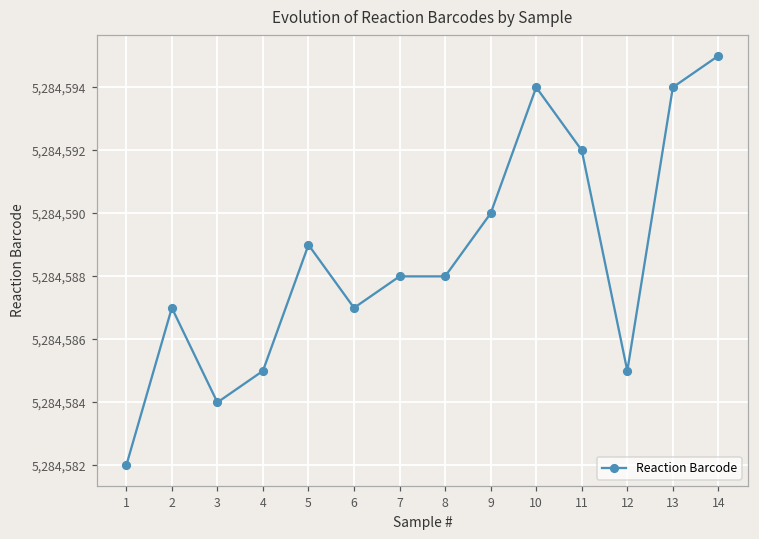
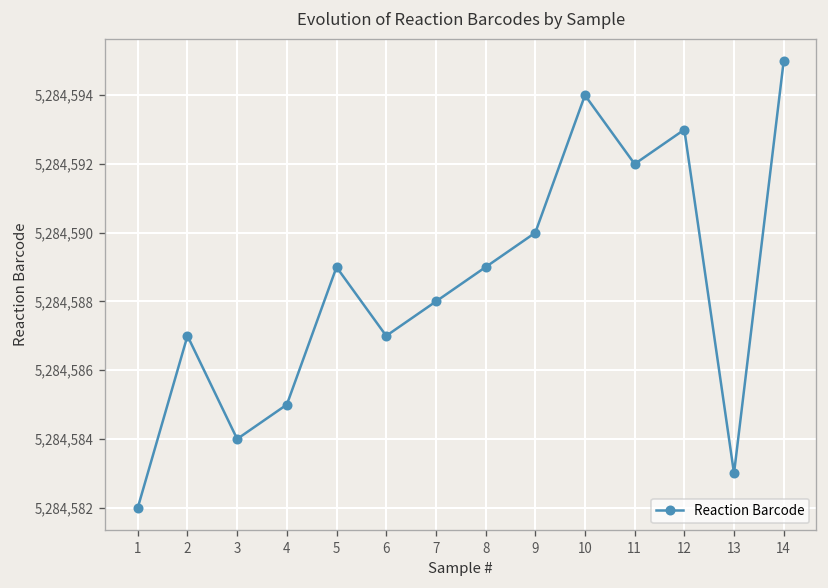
  {
    "1": "5,284,582",
    "2": "5,284,587",
    "3": "5,284,584",
    "4": "5,284,585",
    "5": "5,284,589",
    "6": "5,284,587",
    "7": "5,284,588",
-   "8": "5,284,588",
+   "8": "5,284,589",
    "9": "5,284,590",
    "10": "5,284,594",
    "11": "5,284,592",
-   "12": "5,284,585",
-   "13": "5,284,594",
+   "12": "5,284,593",
+   "13": "5,284,583",
    "14": "5,284,595"
  }
